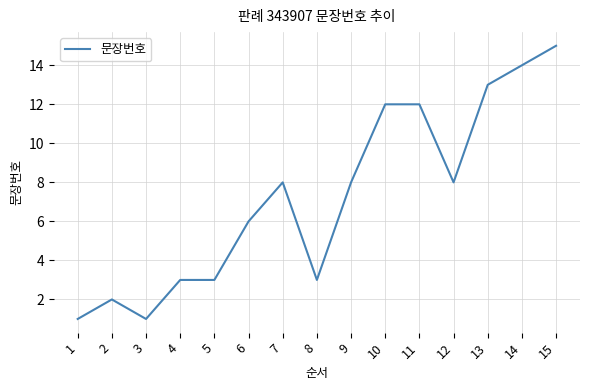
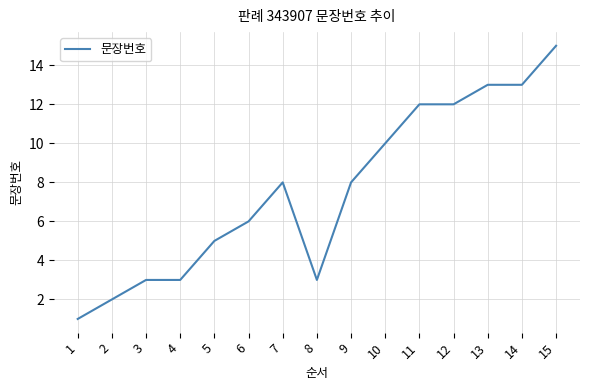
  {
    "1": 1,
    "2": 2,
-   "3": 1,
+   "3": 3,
    "4": 3,
-   "5": 3,
+   "5": 5,
    "6": 6,
    "7": 8,
    "8": 3,
    "9": 8,
-   "10": 12,
+   "10": 10,
    "11": 12,
-   "12": 8,
+   "12": 12,
    "13": 13,
-   "14": 14,
+   "14": 13,
    "15": 15
  }
